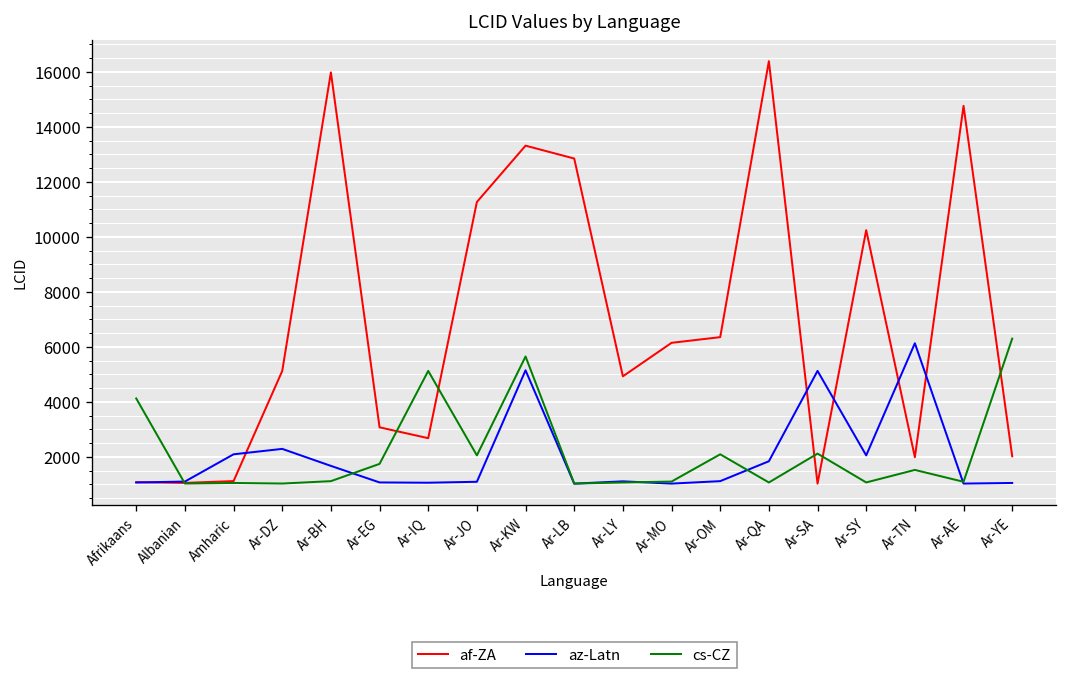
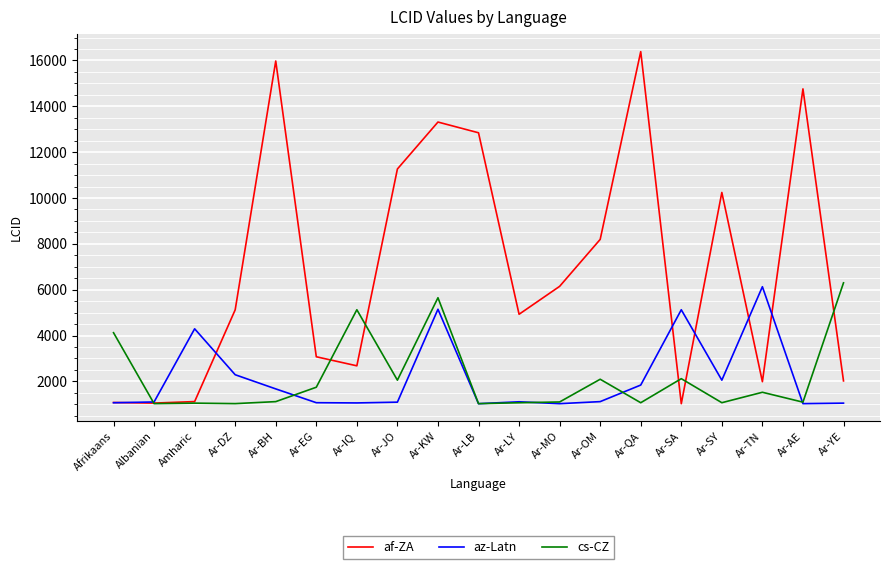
  {
    "af-ZA": {
      "Ar-DZ": 5100,
      "Ar-BH": 16000,
      "Ar-EG": 3100,
      "Ar-IQ": 2700,
      "Ar-JO": 11300,
      "Ar-KW": 13300,
      "Ar-LB": 12800,
      "Ar-LY": 4900,
      "Ar-MO": 6100,
-     "Ar-OM": 6400,
+     "Ar-OM": 8200,
      "Ar-QA": 16400,
      "Ar-SA": 1000,
      "Ar-SY": 10200,
      "Ar-TN": 2000,
      "Ar-AE": 14800,
      "Ar-YE": 2000
    },
    "az-Latn": {
-     "Amharic": 2100,
+     "Amharic": 4300,
      "Ar-DZ": 2300,
      "Ar-BH": 1700,
      "Ar-EG": 1100,
      "Ar-IQ": 1100,
      "Ar-JO": 1100,
      "Ar-KW": 5100,
      "Ar-OM": 1100,
      "Ar-QA": 1800,
      "Ar-SA": 5100,
      "Ar-SY": 2100,
      "Ar-TN": 6100,
      "Ar-YE": 1100
    },
    "cs-CZ": {
      "Afrikaans": 4100,
      "Ar-DZ": 1000,
      "Ar-BH": 1100,
      "Ar-EG": 1700,
      "Ar-IQ": 5100,
      "Ar-JO": 2100,
      "Ar-KW": 5600,
      "Ar-OM": 2100,
      "Ar-QA": 1100,
      "Ar-SA": 2100,
      "Ar-SY": 1100,
      "Ar-TN": 1500,
      "Ar-YE": 6300
    }
  }
